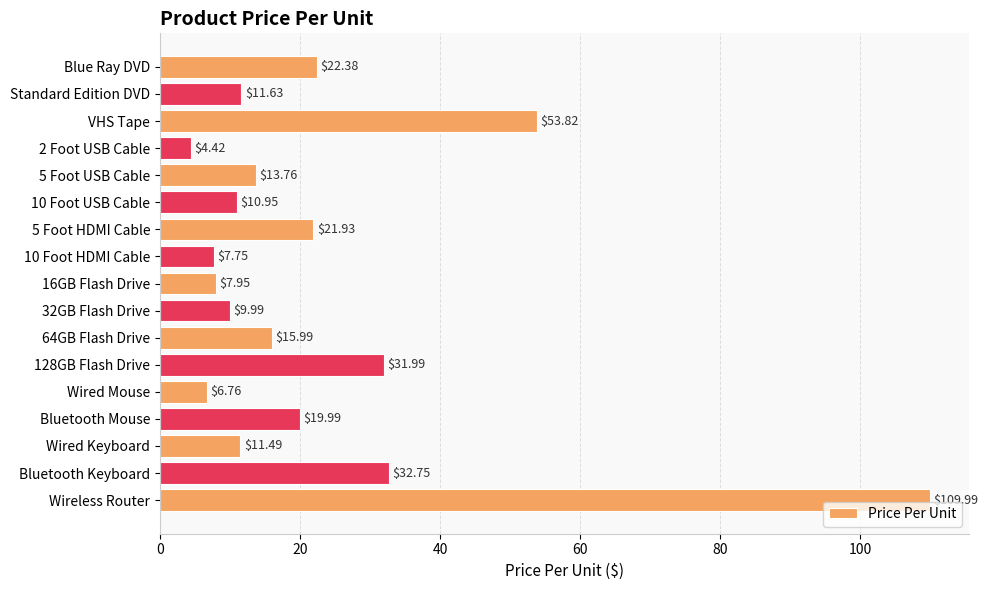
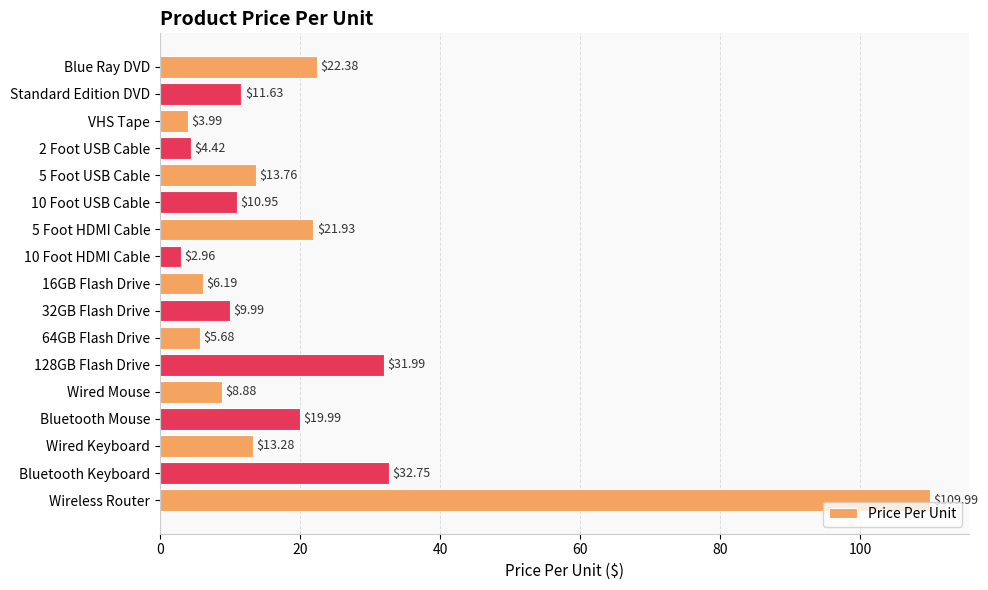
  {
    "Blue Ray DVD": "$22.38",
    "Standard Edition DVD": "$11.63",
-   "VHS Tape": "$53.82",
+   "VHS Tape": "$3.99",
    "2 Foot USB Cable": "$4.42",
    "5 Foot USB Cable": "$13.76",
    "10 Foot USB Cable": "$10.95",
    "5 Foot HDMI Cable": "$21.93",
-   "10 Foot HDMI Cable": "$7.75",
-   "16GB Flash Drive": "$7.95",
+   "10 Foot HDMI Cable": "$2.96",
+   "16GB Flash Drive": "$6.19",
    "32GB Flash Drive": "$9.99",
-   "64GB Flash Drive": "$15.99",
+   "64GB Flash Drive": "$5.68",
    "128GB Flash Drive": "$31.99",
-   "Wired Mouse": "$6.76",
+   "Wired Mouse": "$8.88",
    "Bluetooth Mouse": "$19.99",
-   "Wired Keyboard": "$11.49",
+   "Wired Keyboard": "$13.28",
    "Bluetooth Keyboard": "$32.75"
  }
